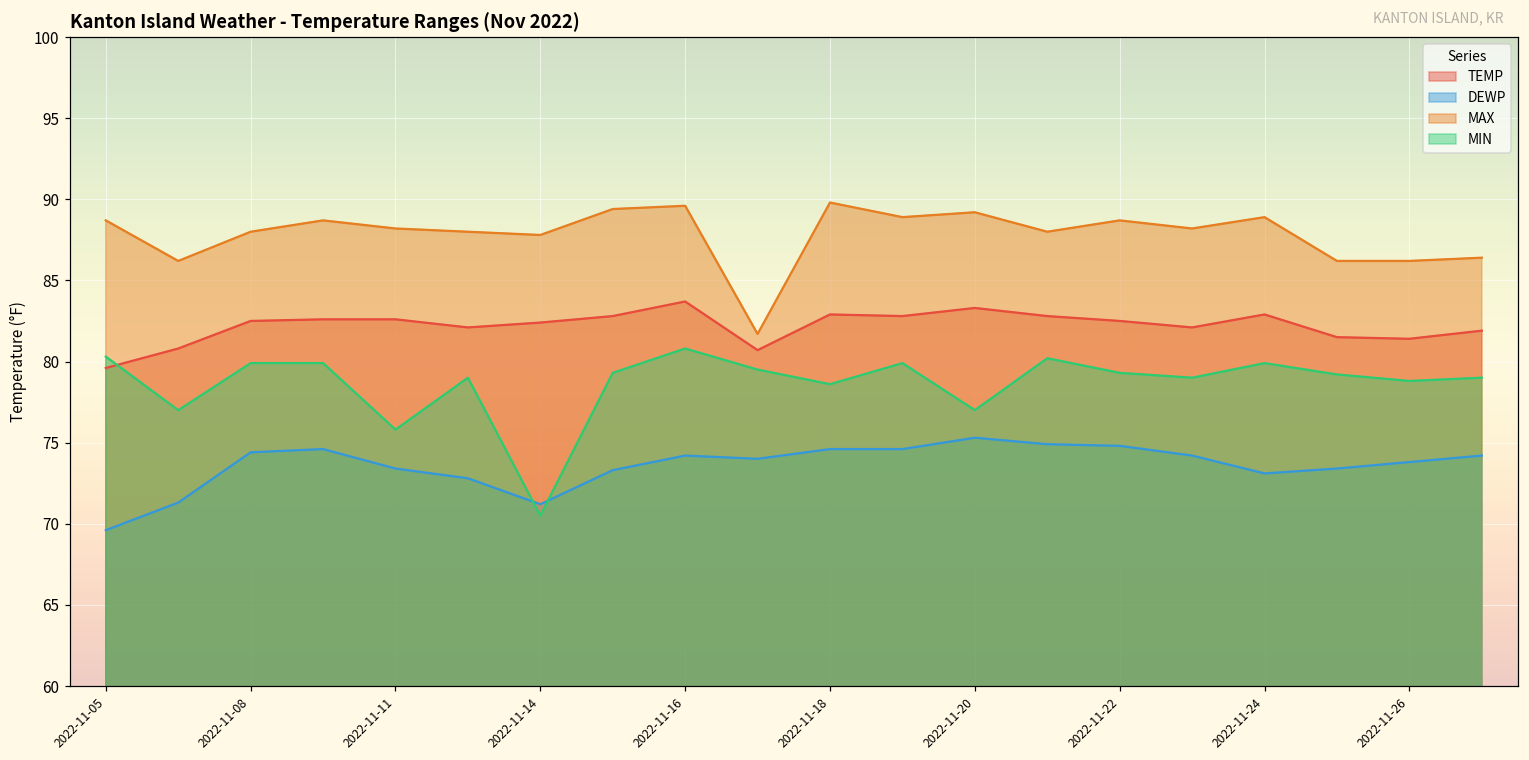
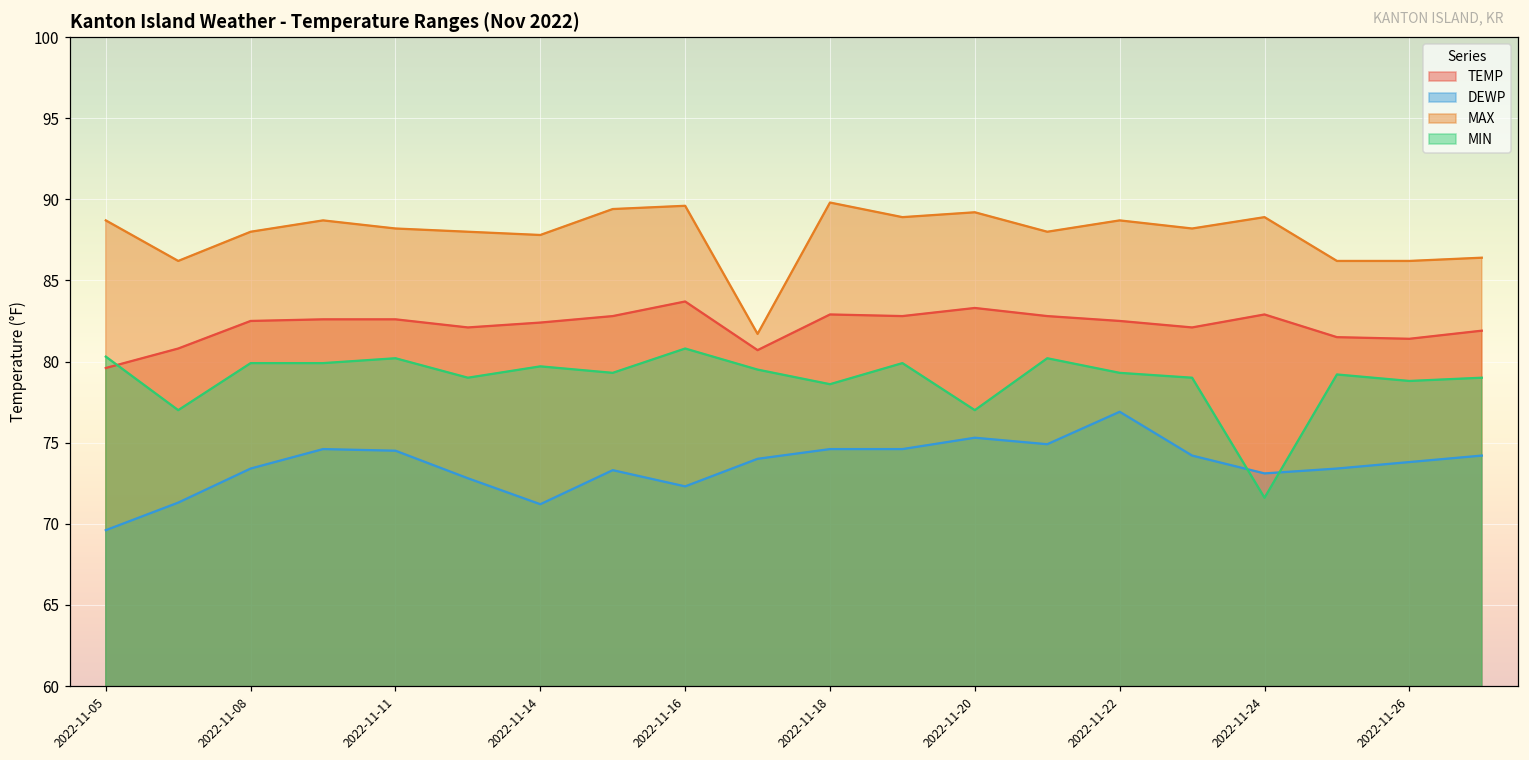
  {
    "DEWP": {
      "2022-11-05": 69.6,
-     "2022-11-08": 74.4,
-     "2022-11-11": 73.4,
+     "2022-11-08": 73.4,
+     "2022-11-11": 74.5,
      "2022-11-14": 71.2,
-     "2022-11-16": 74.2,
+     "2022-11-16": 72.3,
      "2022-11-18": 74.6,
      "2022-11-20": 75.3,
-     "2022-11-22": 74.8,
+     "2022-11-22": 76.9,
      "2022-11-24": 73.1,
      "2022-11-26": 73.8
    },
    "MIN": {
      "2022-11-05": 80.3,
      "2022-11-08": 79.9,
-     "2022-11-11": 75.8,
-     "2022-11-14": 70.5,
+     "2022-11-11": 80.2,
+     "2022-11-14": 79.7,
      "2022-11-16": 80.8,
      "2022-11-18": 78.6,
      "2022-11-20": 77.0,
      "2022-11-22": 79.3,
-     "2022-11-24": 79.9,
+     "2022-11-24": 71.6,
      "2022-11-26": 78.8
    }
  }
